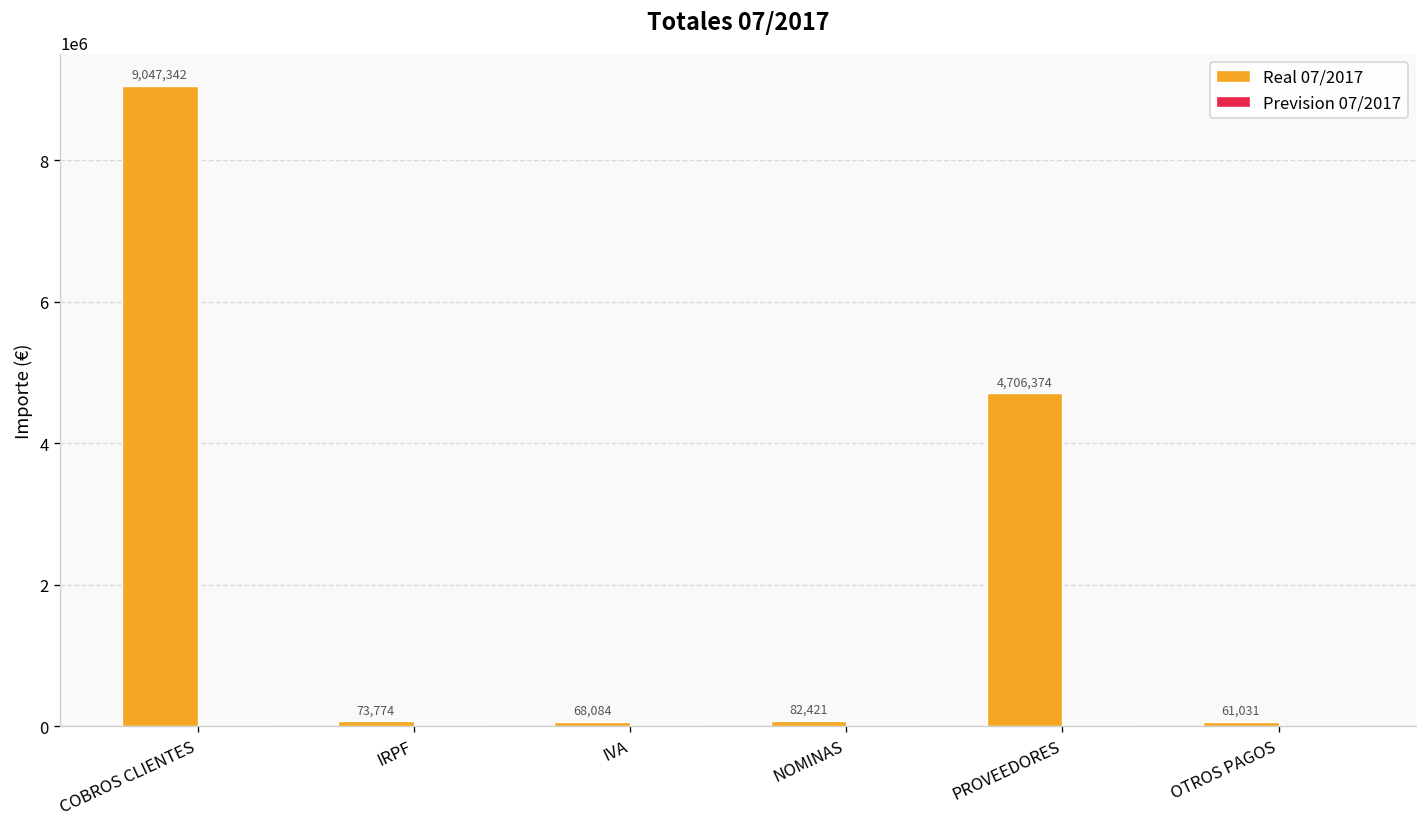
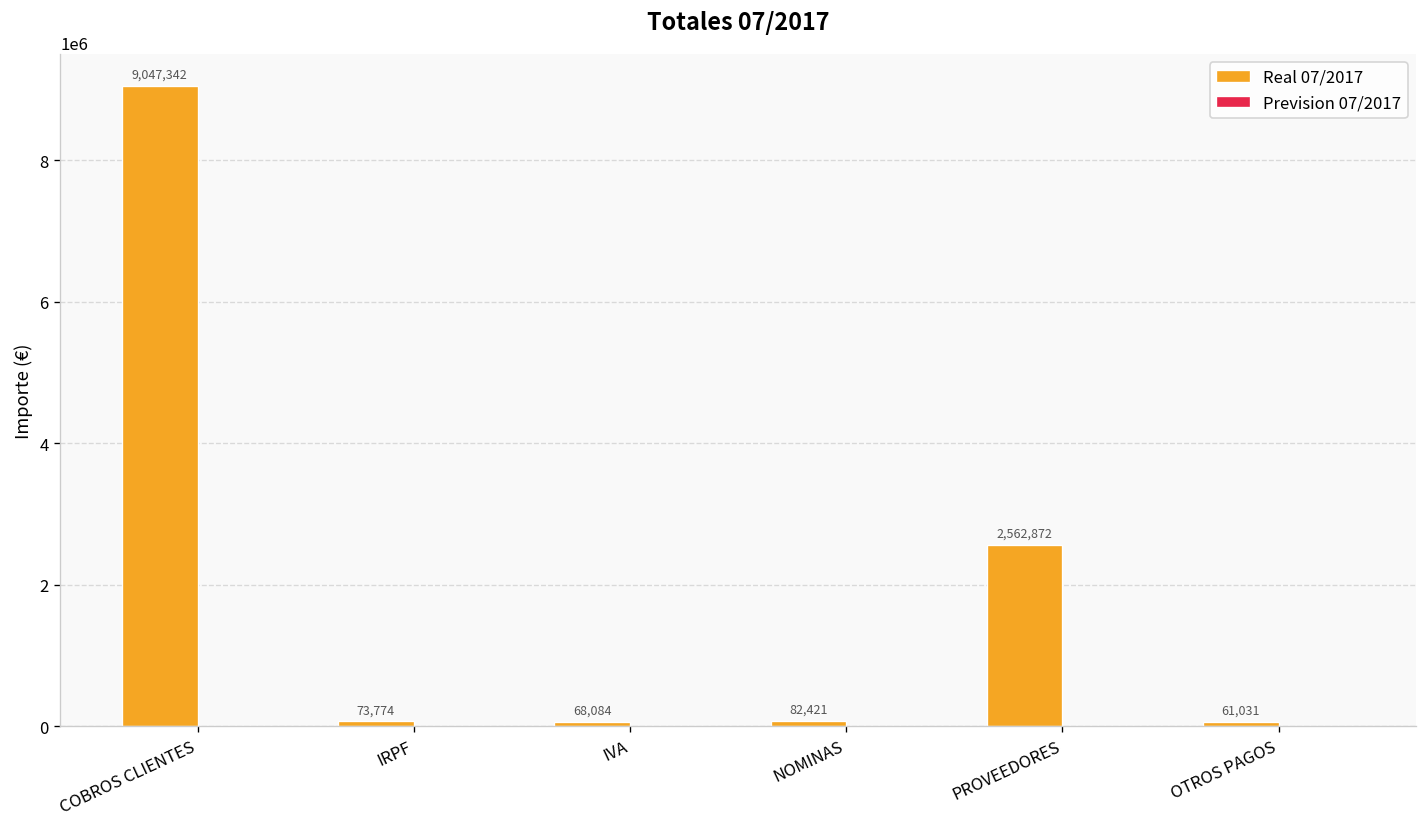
  {
    "Real 07/2017": {
      "COBROS CLIENTES": "9,047,342",
      "IRPF": "73,774",
      "IVA": "68,084",
      "NOMINAS": "82,421",
-     "PROVEEDORES": "4,706,374",
+     "PROVEEDORES": "2,562,872",
      "OTROS PAGOS": "61,031"
    },
    "Prevision 07/2017": {
      "COBROS CLIENTES": "0",
      "IRPF": "0",
      "IVA": "0",
      "NOMINAS": "0",
      "PROVEEDORES": "0",
      "OTROS PAGOS": "0"
    }
  }
